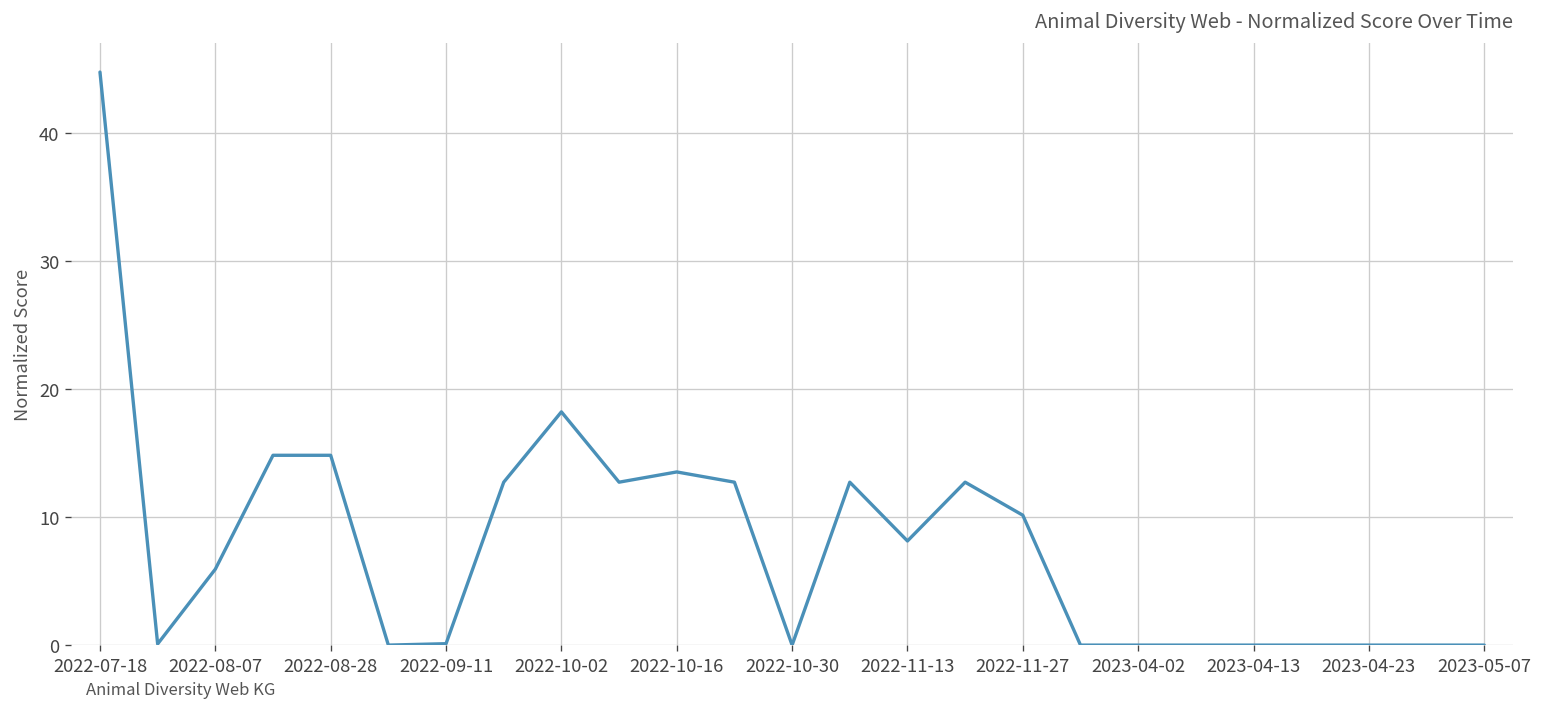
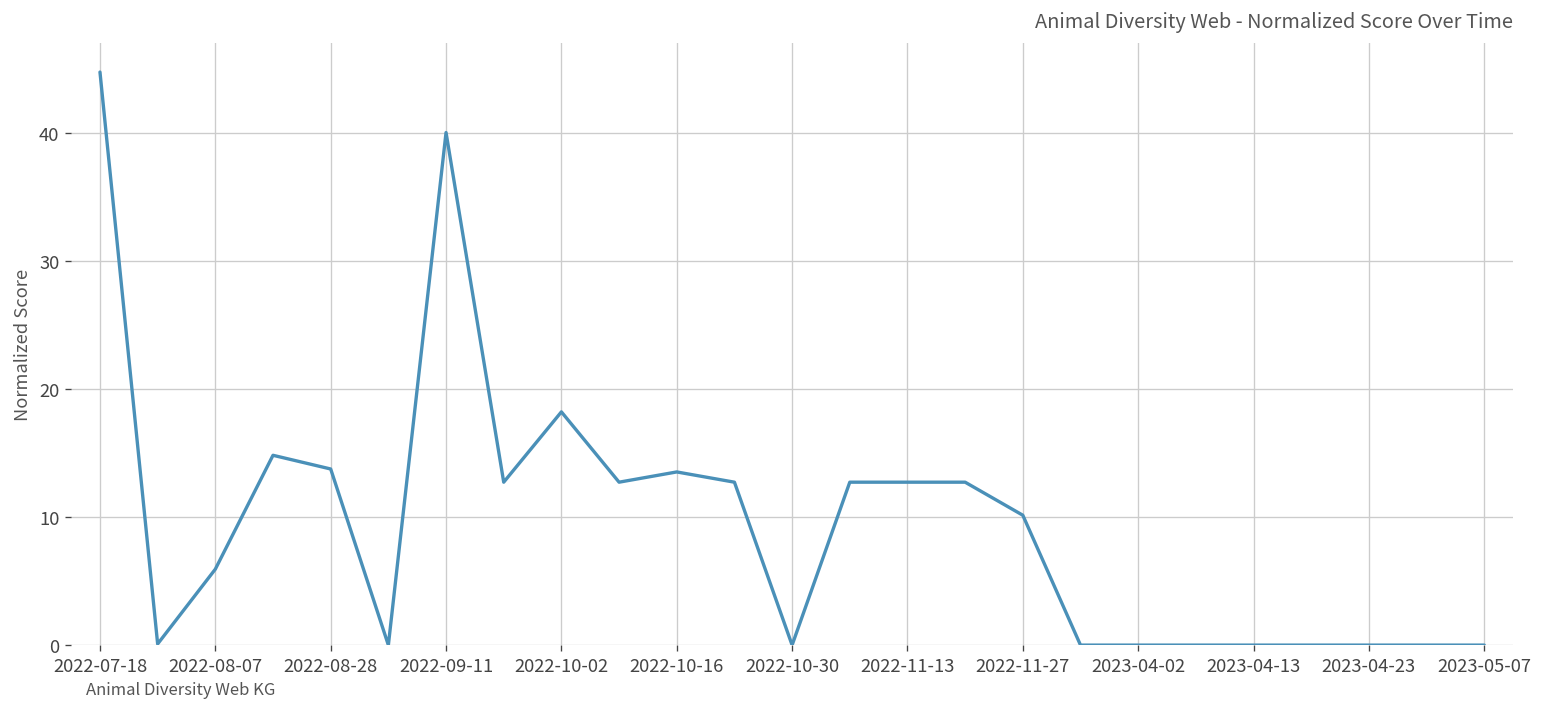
  {
    "2022-07-18": 44.7,
    "2022-08-07": 5.9,
-   "2022-08-28": 14.8,
-   "2022-09-11": 0.1,
+   "2022-08-28": 13.8,
+   "2022-09-11": 40.0,
    "2022-10-02": 18.2,
    "2022-10-16": 13.5,
    "2022-10-30": 0.0,
-   "2022-11-13": 8.1,
+   "2022-11-13": 12.7,
    "2022-11-27": 10.1,
    "2023-04-02": 0.0,
    "2023-04-13": 0.0,
    "2023-04-23": 0.0,
    "2023-05-07": 0.0
  }
